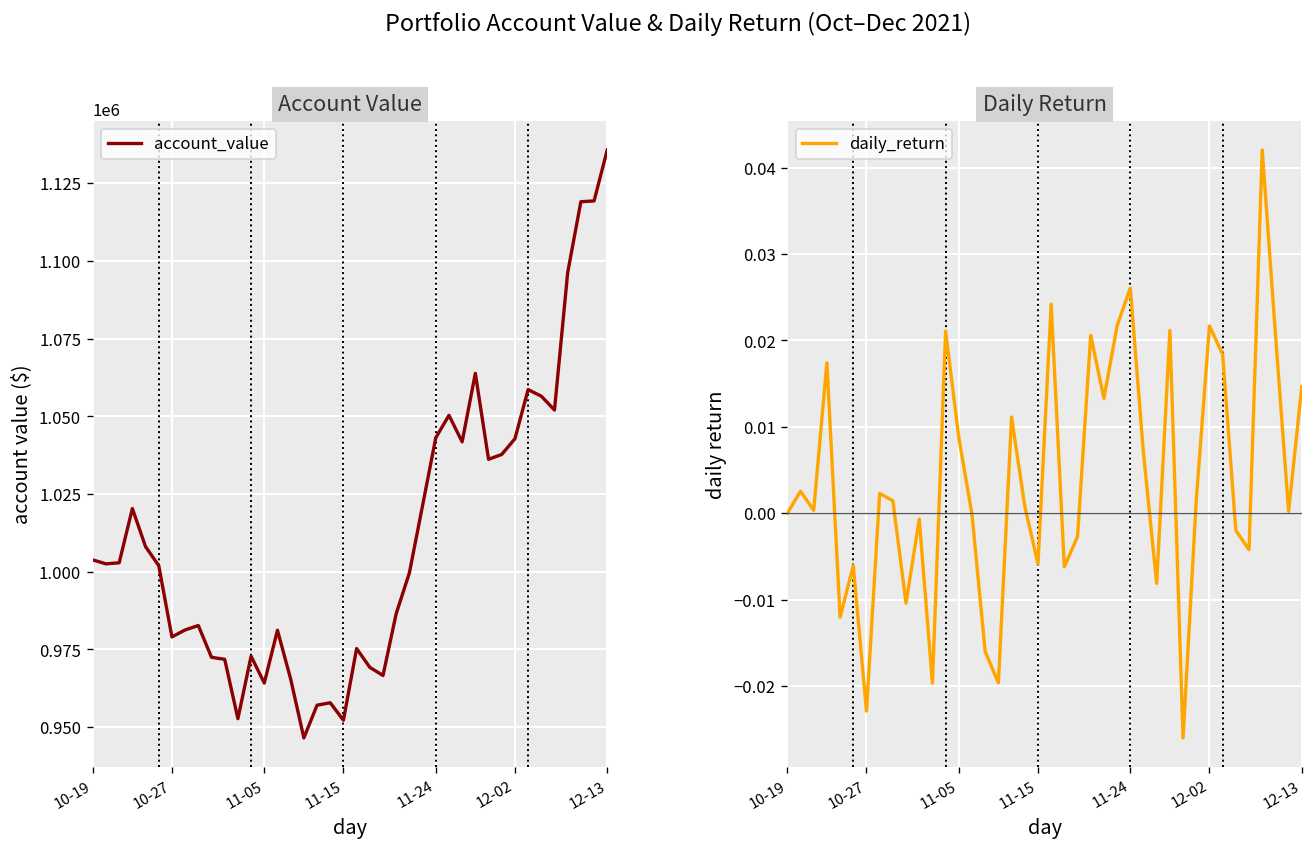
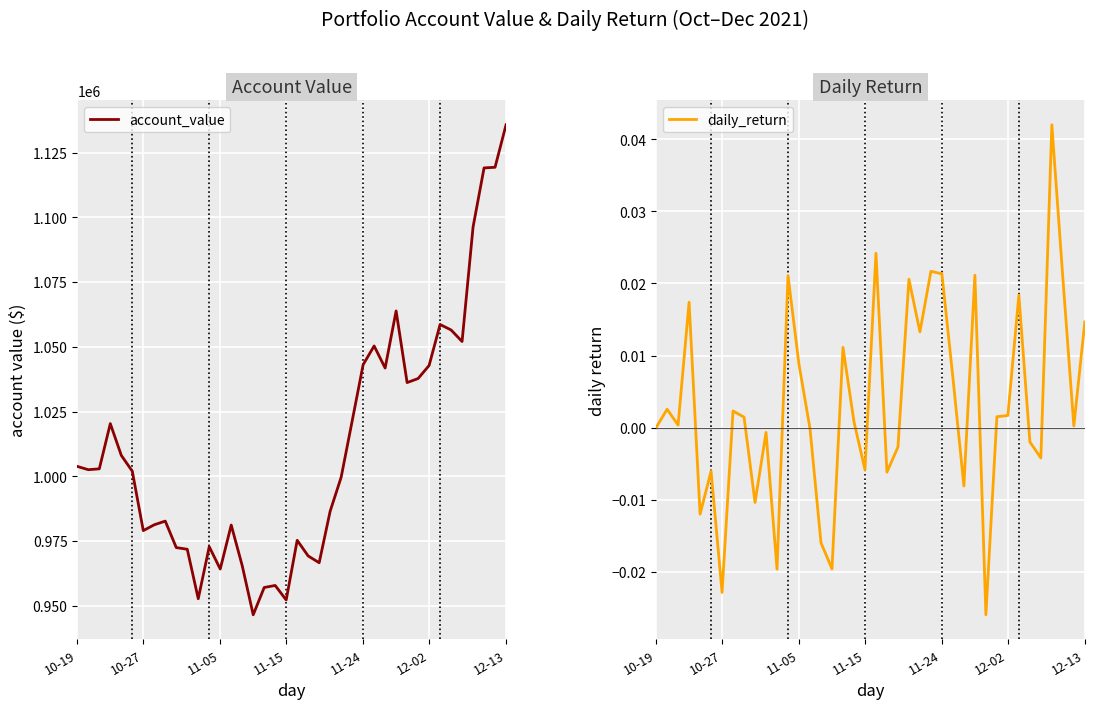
  {
    "Account Value": {
      "10-19": 1004000,
      "10-27": 979000,
      "11-05": 964000,
      "11-15": 952000,
      "11-24": 1043000,
      "12-02": 1043000,
      "12-13": 1136000
    },
    "Daily Return": {
      "10-19": 0.000,
      "10-27": -0.023,
      "11-05": 0.009,
      "11-15": -0.006,
-     "11-24": 0.026,
-     "12-02": 0.022,
+     "11-24": 0.021,
+     "12-02": 0.002,
      "12-13": 0.015
    }
  }
